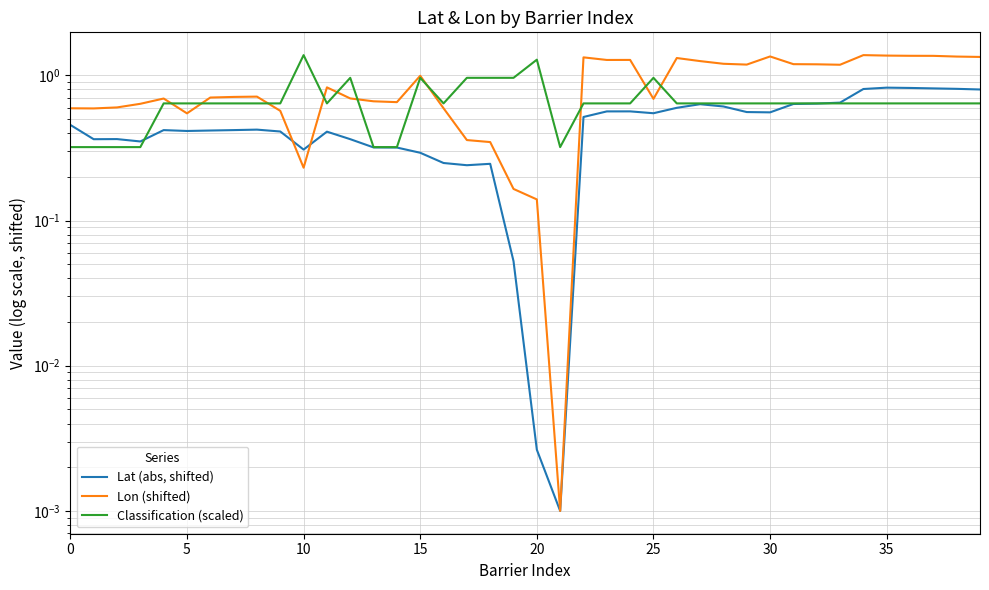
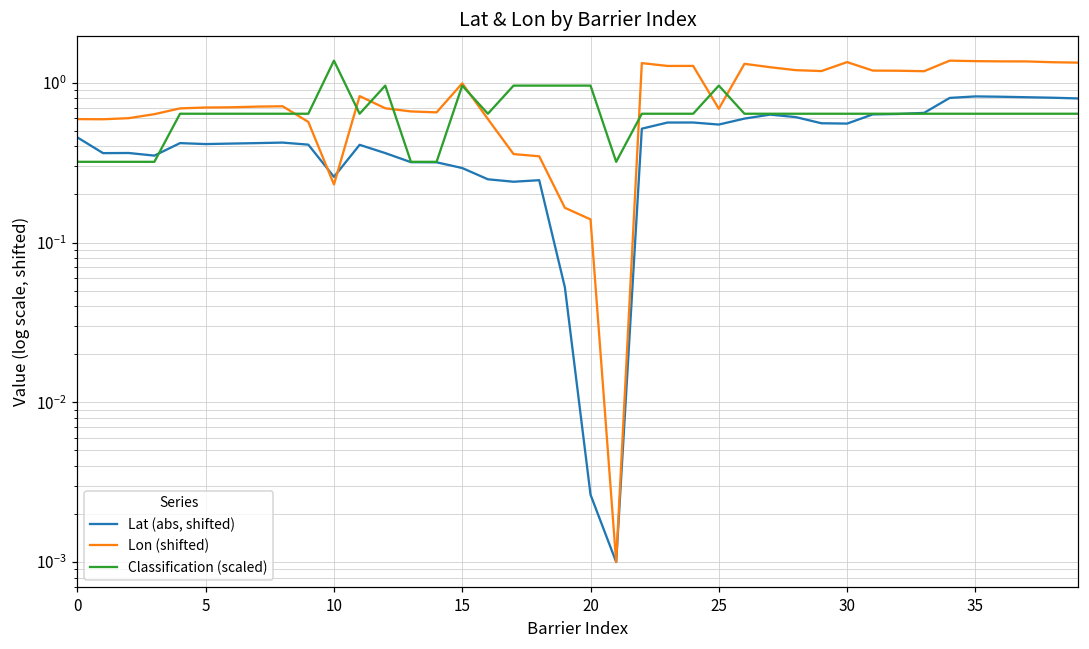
  {
    "Lat (abs, shifted)": {
      "0": 0.46,
      "5": 0.41,
-     "10": 0.31,
+     "10": 0.26,
      "15": 0.29,
      "20": 0.0026,
      "25": 0.55,
      "30": 0.56,
      "35": 0.8
    },
    "Lon (shifted)": {
      "0": 0.59,
-     "5": 0.55,
+     "5": 0.7,
      "10": 0.23,
      "20": 0.14,
      "25": 0.7,
      "30": 1.3,
      "35": 1.4
    },
    "Classification (scaled)": {
      "0": 0.32,
      "5": 0.6,
      "10": 1.4,
-     "20": 1.3,
+     "20": 1.0,
      "25": 1.0,
      "30": 0.6,
      "35": 0.6
    }
  }
